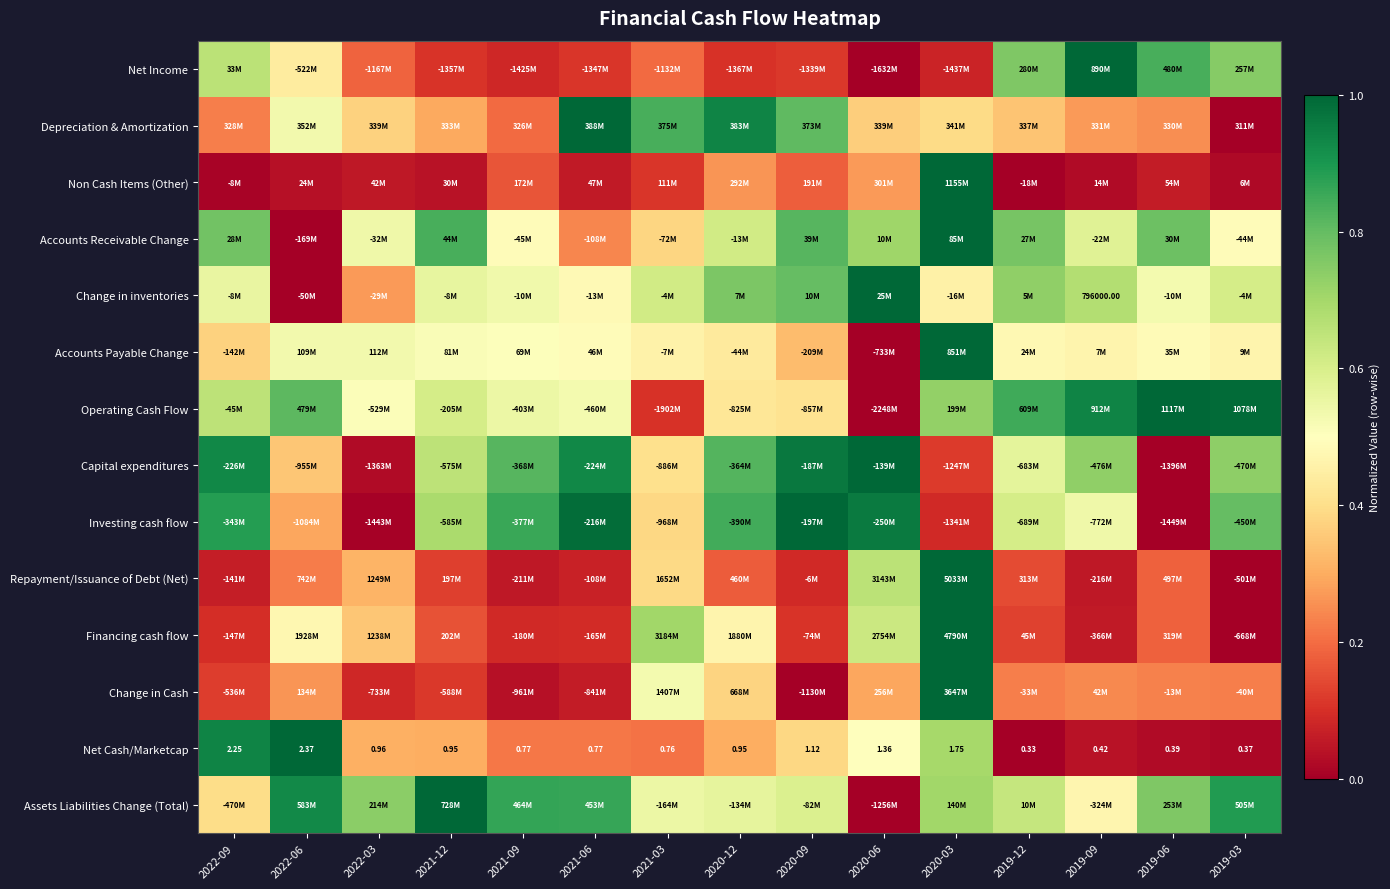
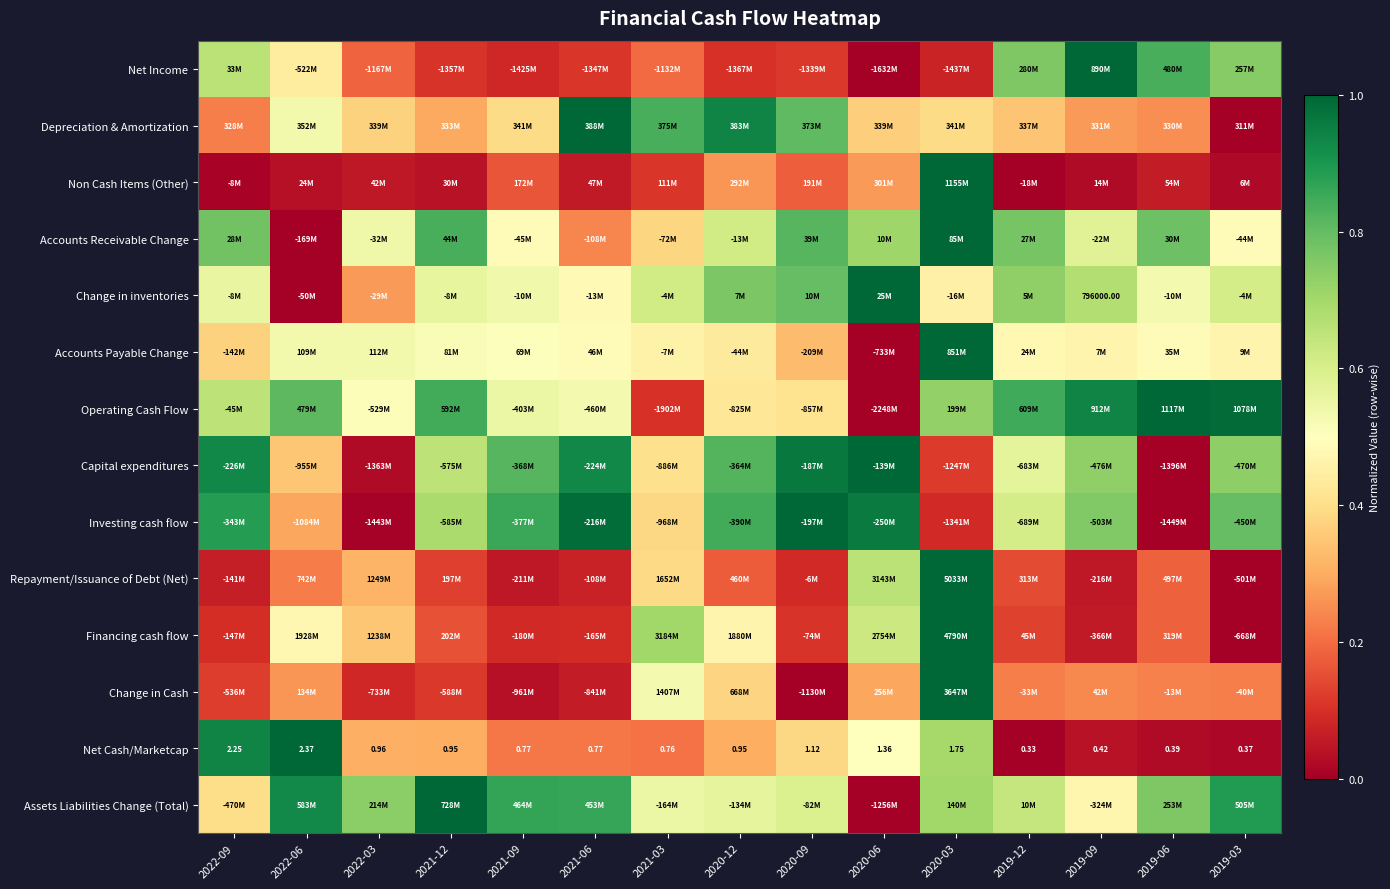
  {
    "Depreciation & Amortization": {
      "2022-09": "328M",
      "2022-06": "352M",
      "2022-03": "339M",
      "2021-12": "333M",
-     "2021-09": "326M",
+     "2021-09": "341M",
      "2021-06": "388M",
      "2021-03": "375M",
      "2020-12": "383M",
      "2020-09": "373M",
      "2020-06": "339M",
      "2020-03": "341M",
      "2019-12": "337M",
      "2019-09": "331M",
      "2019-06": "330M",
      "2019-03": "311M"
    },
    "Operating Cash Flow": {
      "2022-09": "-45M",
      "2022-06": "479M",
      "2022-03": "-529M",
-     "2021-12": "-205M",
+     "2021-12": "592M",
      "2021-09": "-403M",
      "2021-06": "-460M",
      "2021-03": "-1902M",
      "2020-12": "-825M",
      "2020-09": "-857M",
      "2020-06": "-2248M",
      "2020-03": "199M",
      "2019-12": "609M",
      "2019-09": "912M",
      "2019-06": "1117M",
      "2019-03": "1078M"
    },
    "Investing cash flow": {
      "2022-09": "-343M",
      "2022-06": "-1084M",
      "2022-03": "-1443M",
      "2021-12": "-585M",
      "2021-09": "-377M",
      "2021-06": "-216M",
      "2021-03": "-968M",
      "2020-12": "-390M",
      "2020-09": "-197M",
      "2020-06": "-250M",
      "2020-03": "-1341M",
      "2019-12": "-689M",
-     "2019-09": "-772M",
+     "2019-09": "-503M",
      "2019-06": "-1449M",
      "2019-03": "-450M"
    }
  }
